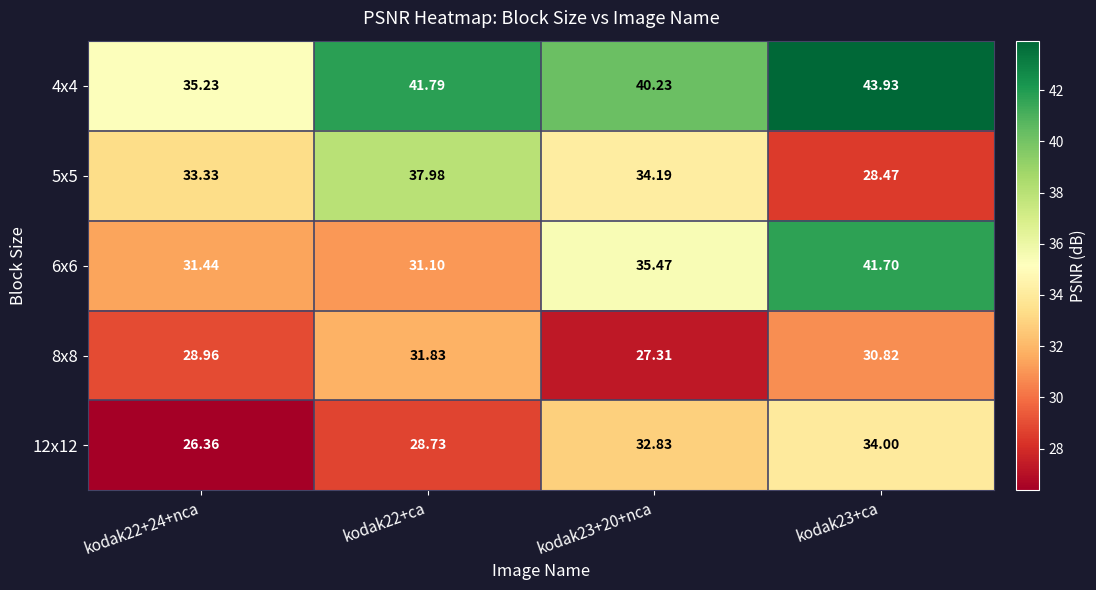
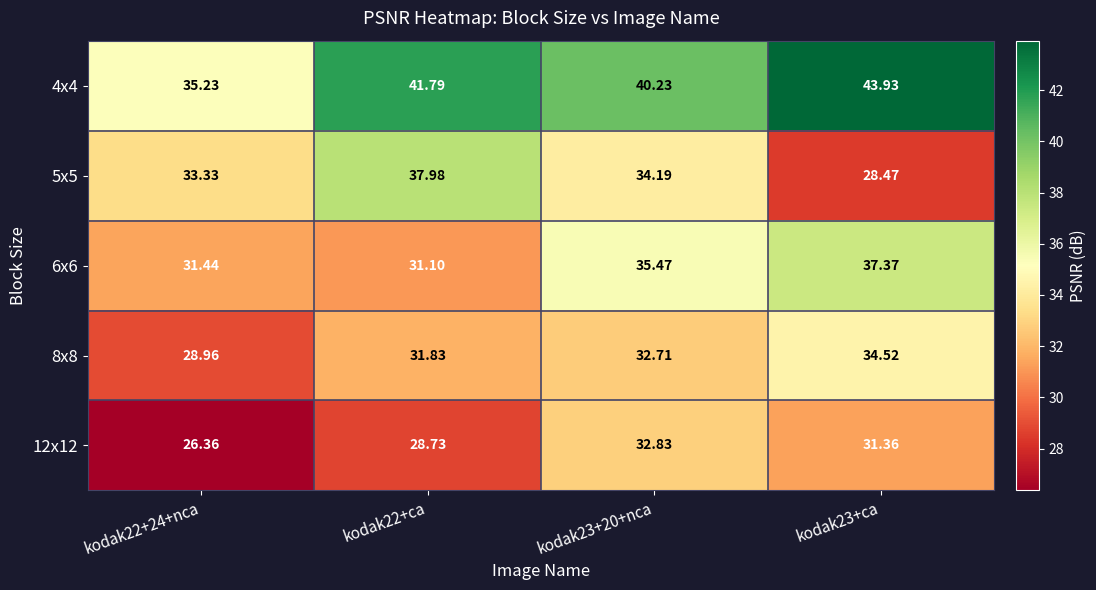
  {
    "4x4": {
      "kodak22+24+nca": 35.23,
      "kodak22+ca": 41.79,
      "kodak23+20+nca": 40.23,
      "kodak23+ca": 43.93
    },
    "5x5": {
      "kodak22+24+nca": 33.33,
      "kodak22+ca": 37.98,
      "kodak23+20+nca": 34.19,
      "kodak23+ca": 28.47
    },
    "6x6": {
      "kodak22+24+nca": 31.44,
      "kodak22+ca": 31.10,
      "kodak23+20+nca": 35.47,
-     "kodak23+ca": 41.70
+     "kodak23+ca": 37.37
    },
    "8x8": {
      "kodak22+24+nca": 28.96,
      "kodak22+ca": 31.83,
-     "kodak23+20+nca": 27.31,
-     "kodak23+ca": 30.82
+     "kodak23+20+nca": 32.71,
+     "kodak23+ca": 34.52
    },
    "12x12": {
      "kodak22+24+nca": 26.36,
      "kodak22+ca": 28.73,
      "kodak23+20+nca": 32.83,
-     "kodak23+ca": 34.00
+     "kodak23+ca": 31.36
    }
  }
